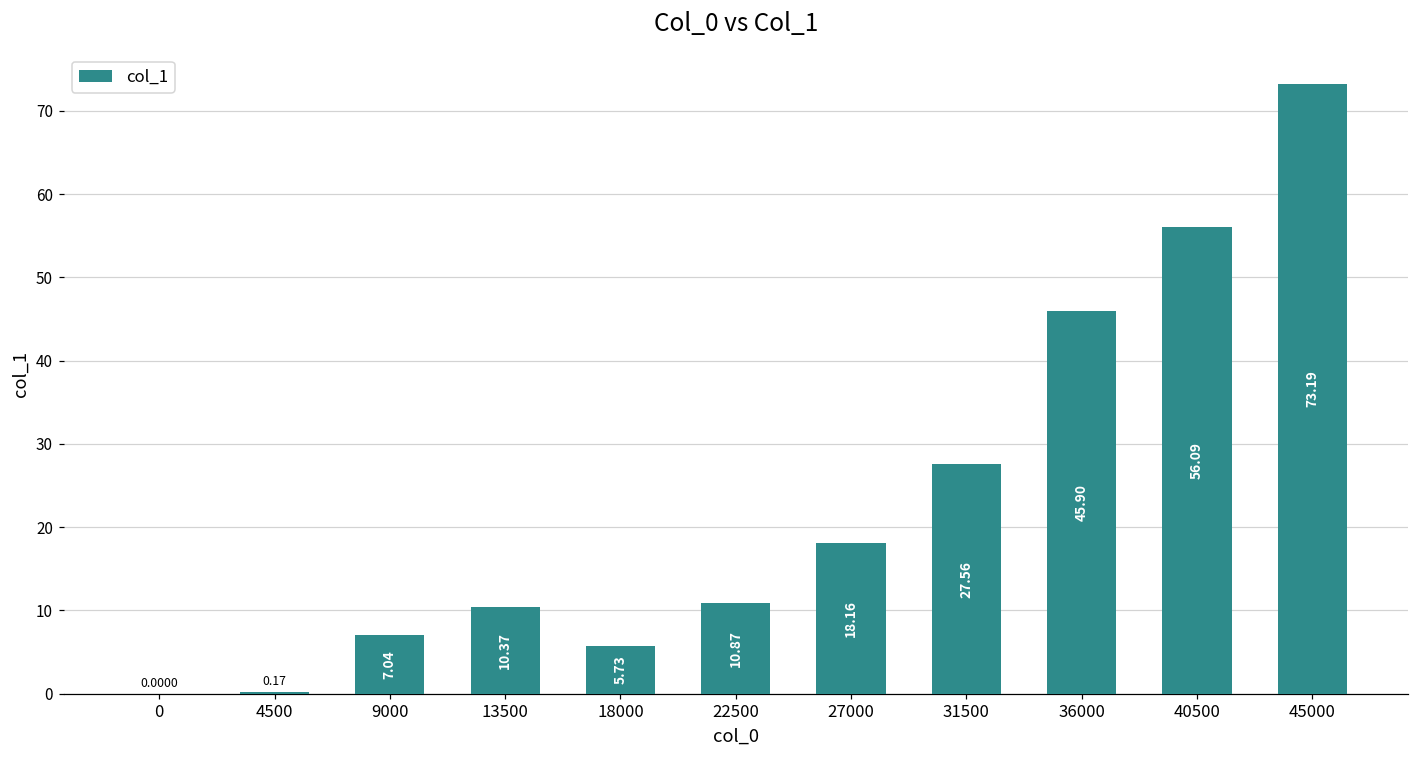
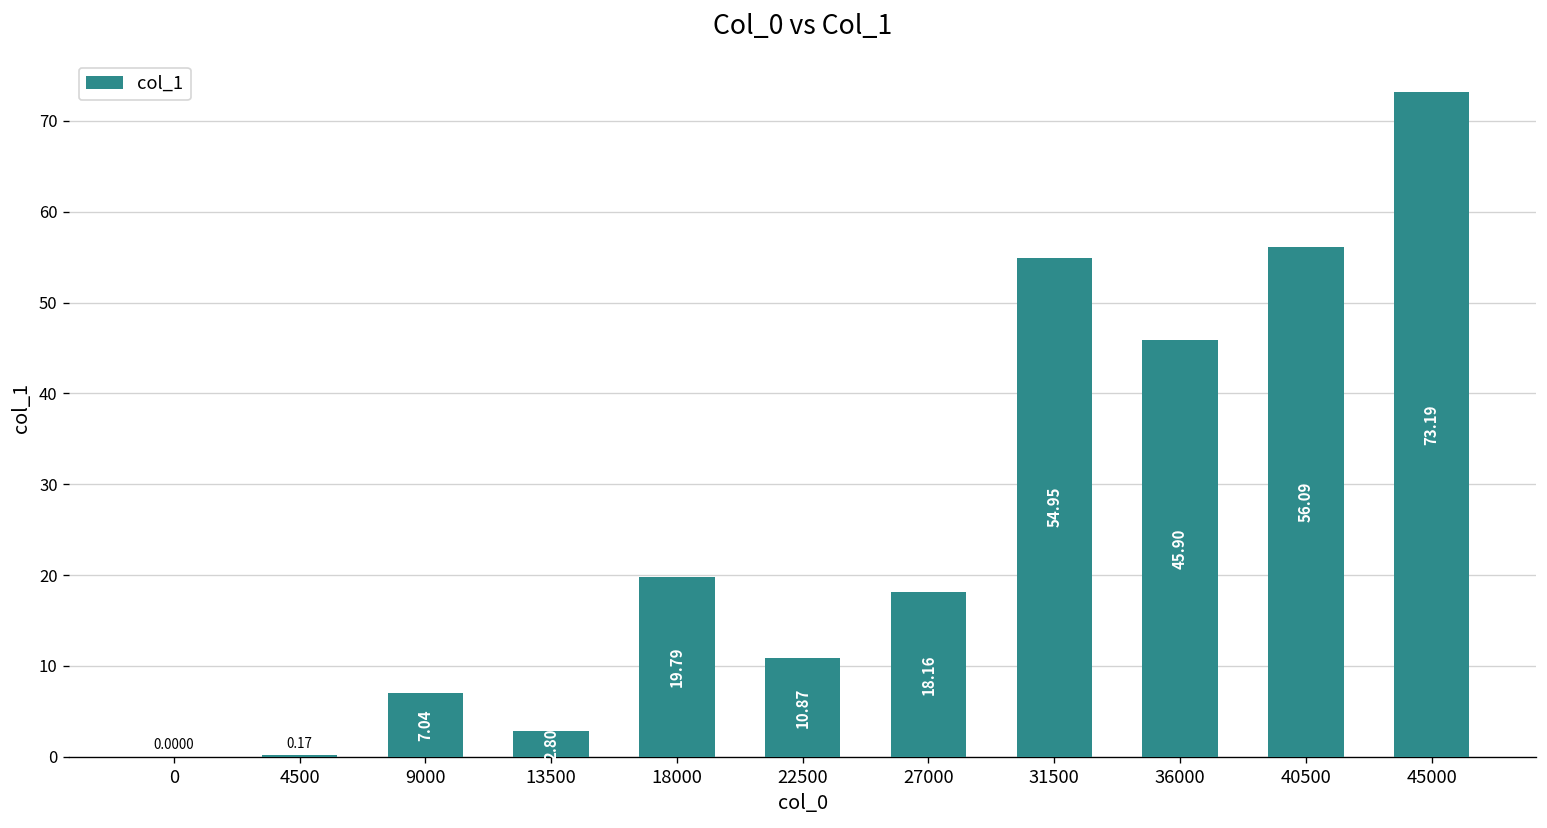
  {
    "0": 0.0000,
    "4500": 0.17,
    "9000": 7.04,
-   "13500": 10.37,
-   "18000": 5.73,
+   "13500": 2.80,
+   "18000": 19.79,
    "22500": 10.87,
    "27000": 18.16,
-   "31500": 27.56,
+   "31500": 54.95,
    "36000": 45.90,
    "40500": 56.09,
    "45000": 73.19
  }
